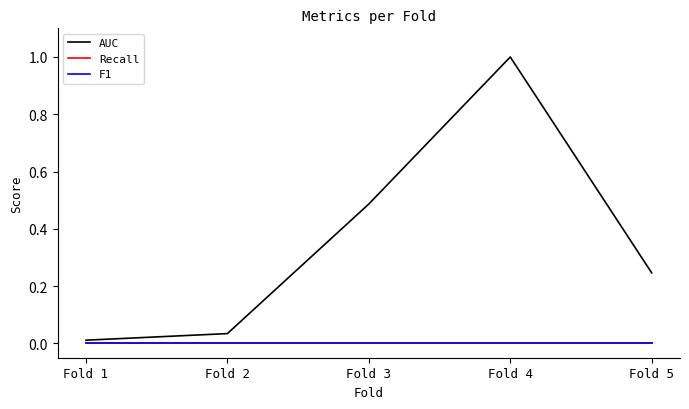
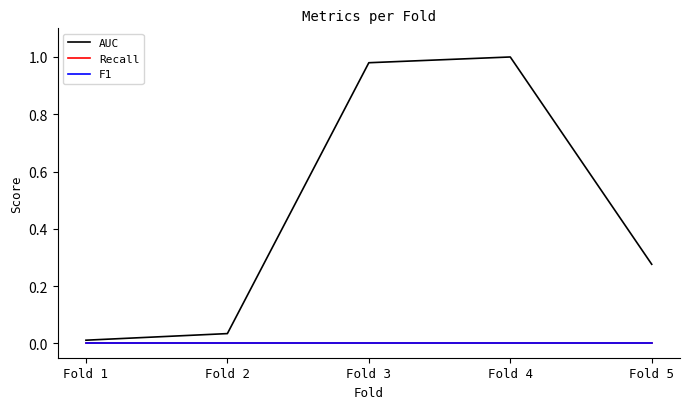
  {
    "AUC": {
      "Fold 1": 0.01,
      "Fold 2": 0.03,
-     "Fold 3": 0.49,
+     "Fold 3": 0.98,
      "Fold 4": 1.00,
-     "Fold 5": 0.25
+     "Fold 5": 0.28
    },
    "F1": {
      "Fold 1": 0.00,
      "Fold 2": 0.00,
      "Fold 3": 0.00,
      "Fold 4": 0.00,
      "Fold 5": 0.00
    }
  }
